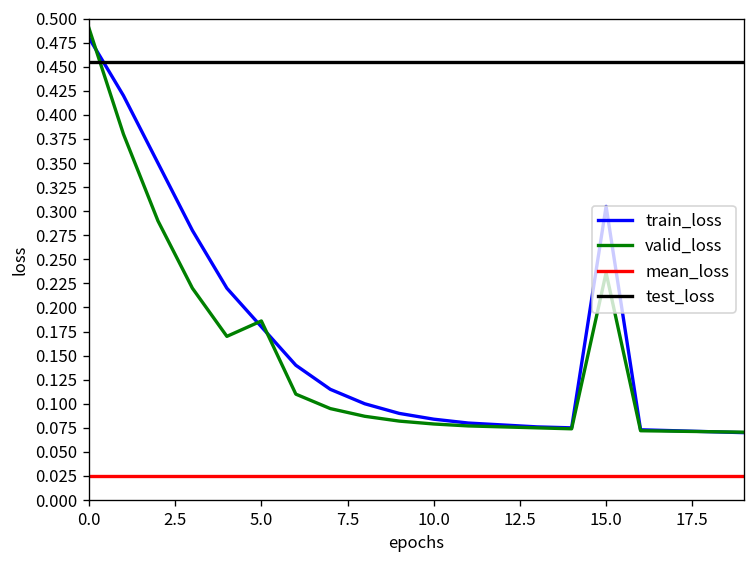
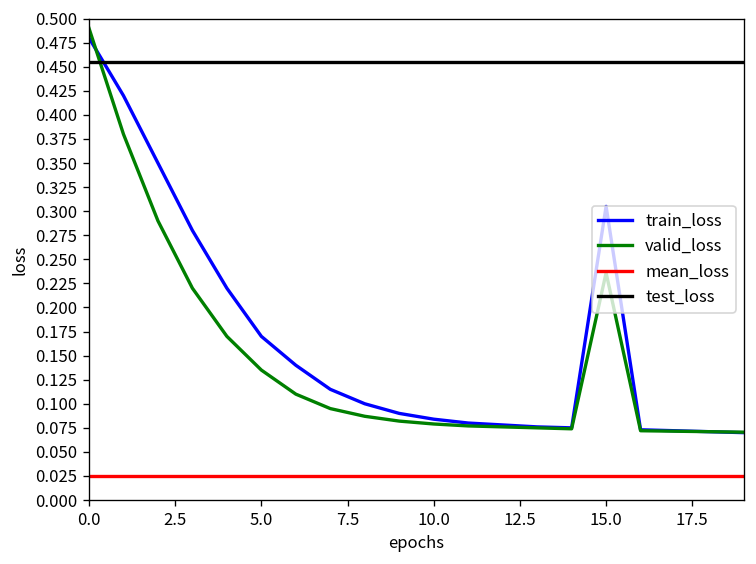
  {
    "train_loss": {
      "0.0": 0.48,
-     "5.0": 0.18,
+     "5.0": 0.17,
      "10.0": 0.08,
      "15.0": 0.31
    },
    "valid_loss": {
      "0.0": 0.49,
-     "5.0": 0.19,
+     "5.0": 0.14,
      "10.0": 0.08
    },
    "mean_loss": {
      "0.0": 0.03,
      "5.0": 0.03,
      "10.0": 0.03,
      "15.0": 0.03
    },
    "test_loss": {
      "0.0": 0.46,
      "5.0": 0.46,
      "10.0": 0.46,
      "15.0": 0.46
    }
  }
